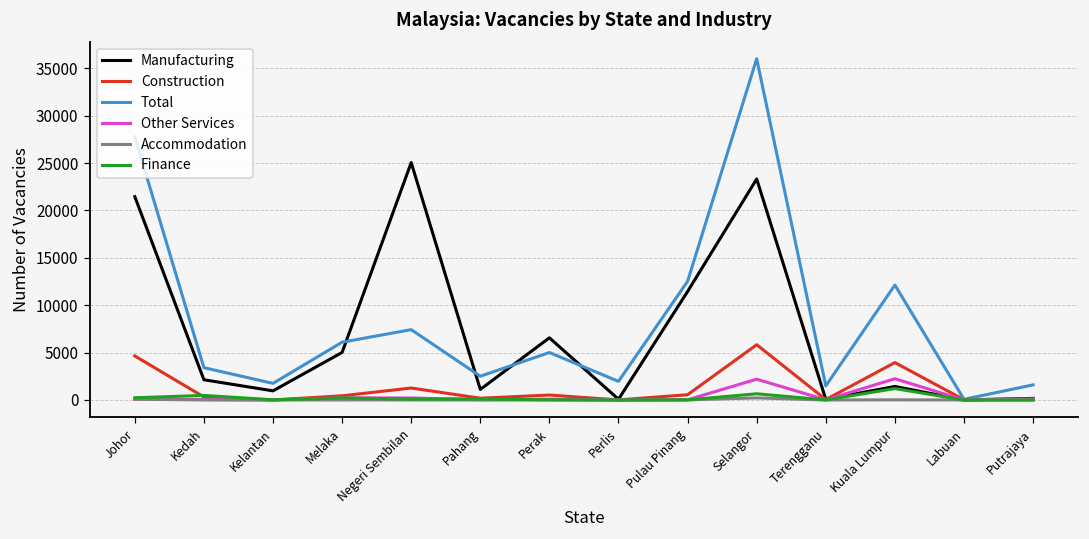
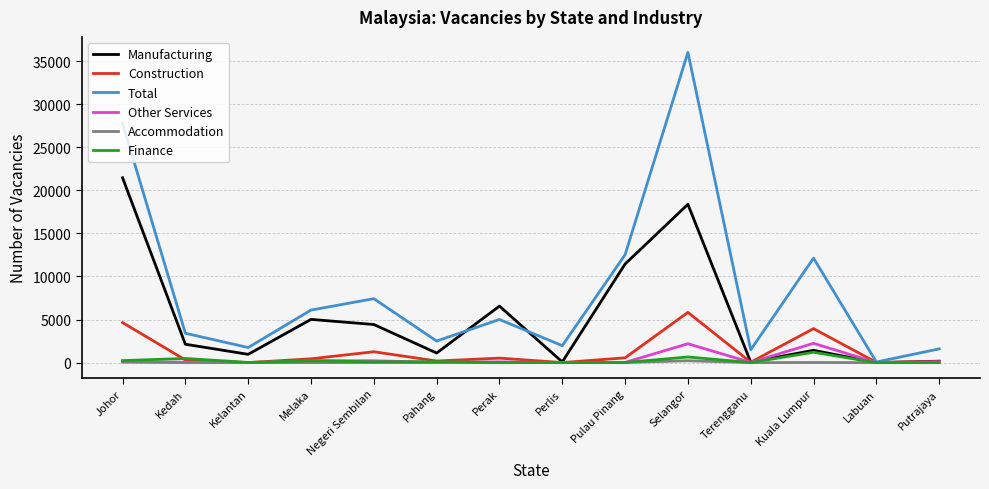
  {
    "Manufacturing": {
      "Johor": 21000,
      "Kedah": 2000,
      "Kelantan": 1000,
      "Melaka": 5000,
-     "Negeri Sembilan": 25000,
+     "Negeri Sembilan": 4000,
      "Pahang": 1000,
      "Perak": 7000,
      "Pulau Pinang": 11000,
-     "Selangor": 23000
+     "Selangor": 18000
    },
    "Construction": {
      "Johor": 5000,
      "Negeri Sembilan": 1000,
      "Perak": 1000,
      "Pulau Pinang": 1000,
      "Selangor": 6000,
      "Kuala Lumpur": 4000
    },
    "Total": {
      "Kedah": 3000,
      "Kelantan": 2000,
      "Melaka": 6000,
      "Negeri Sembilan": 7000,
      "Pahang": 3000,
      "Perak": 5000,
      "Perlis": 2000,
      "Pulau Pinang": 13000,
      "Selangor": 36000,
      "Terengganu": 1000,
      "Kuala Lumpur": 12000,
      "Putrajaya": 2000
    },
    "Other Services": {
      "Selangor": 2000,
      "Kuala Lumpur": 2000
    },
    "Accommodation": {
      "Selangor": 0,
      "Kuala Lumpur": 0
    },
    "Finance": {
      "Selangor": 1000
    }
  }
